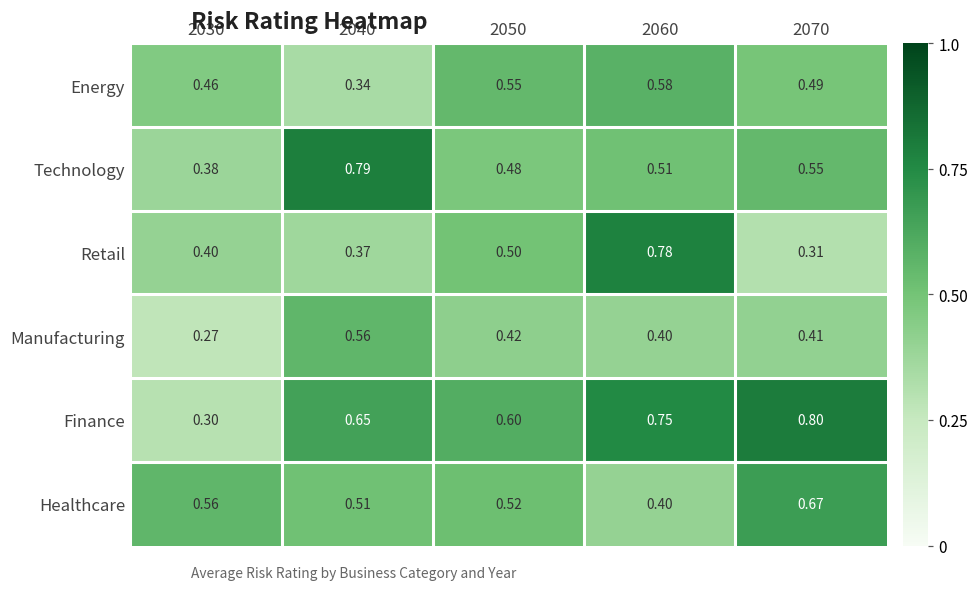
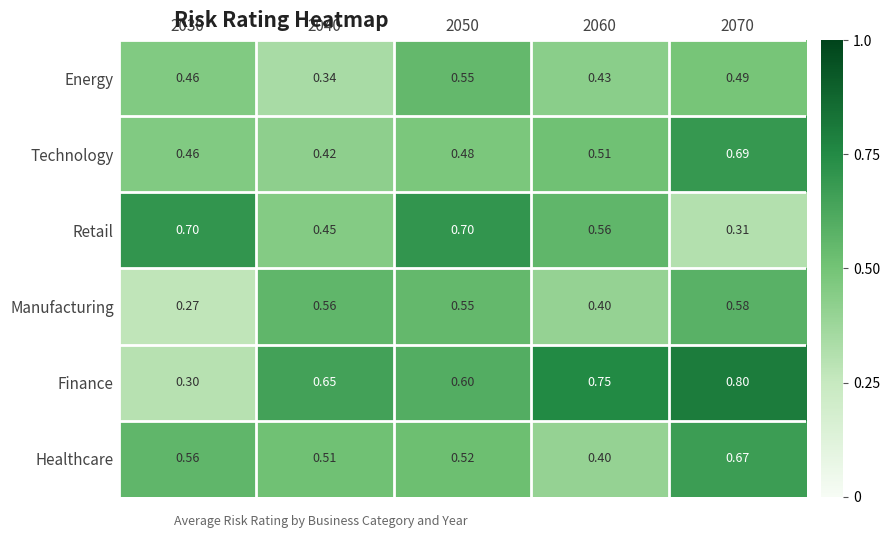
  {
    "Energy": {
      "2030": 0.46,
      "2040": 0.34,
      "2050": 0.55,
-     "2060": 0.58,
+     "2060": 0.43,
      "2070": 0.49
    },
    "Technology": {
-     "2030": 0.38,
-     "2040": 0.79,
+     "2030": 0.46,
+     "2040": 0.42,
      "2050": 0.48,
      "2060": 0.51,
-     "2070": 0.55
+     "2070": 0.69
    },
    "Retail": {
-     "2030": 0.40,
-     "2040": 0.37,
-     "2050": 0.50,
-     "2060": 0.78,
+     "2030": 0.70,
+     "2040": 0.45,
+     "2050": 0.70,
+     "2060": 0.56,
      "2070": 0.31
    },
    "Manufacturing": {
      "2030": 0.27,
      "2040": 0.56,
-     "2050": 0.42,
+     "2050": 0.55,
      "2060": 0.40,
-     "2070": 0.41
+     "2070": 0.58
    },
    "Finance": {
      "2030": 0.30,
      "2040": 0.65,
      "2050": 0.60,
      "2060": 0.75,
      "2070": 0.80
    },
    "Healthcare": {
      "2030": 0.56,
      "2040": 0.51,
      "2050": 0.52,
      "2060": 0.40,
      "2070": 0.67
    }
  }
